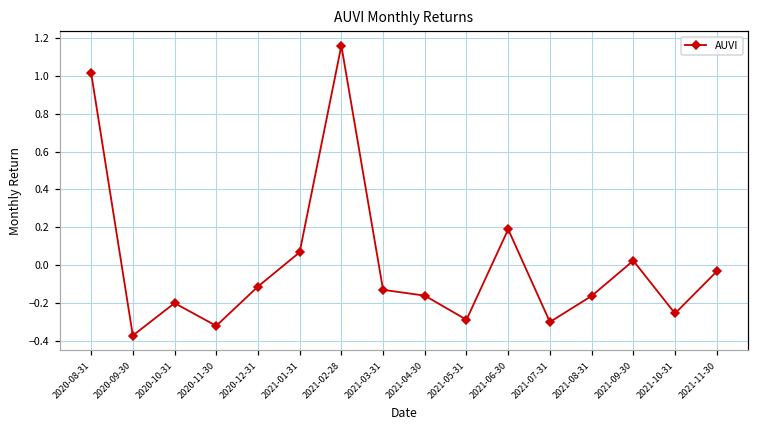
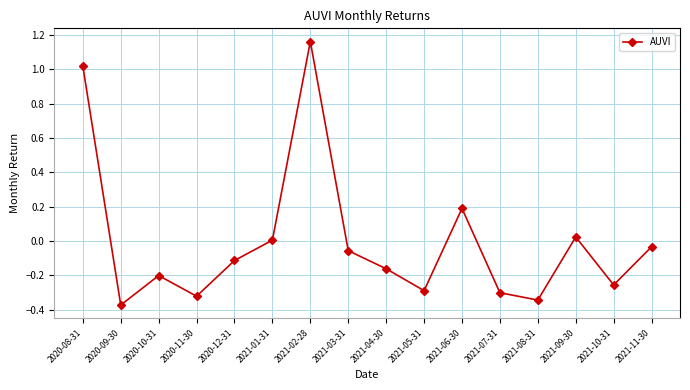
  {
    "2020-08-31": 1.02,
    "2020-09-30": -0.37,
    "2020-10-31": -0.20,
    "2020-11-30": -0.32,
    "2020-12-31": -0.11,
-   "2021-01-31": 0.07,
+   "2021-01-31": 0.00,
    "2021-02-28": 1.16,
-   "2021-03-31": -0.13,
+   "2021-03-31": -0.06,
    "2021-04-30": -0.16,
    "2021-05-31": -0.29,
    "2021-06-30": 0.19,
    "2021-07-31": -0.30,
-   "2021-08-31": -0.16,
+   "2021-08-31": -0.34,
    "2021-09-30": 0.02,
    "2021-10-31": -0.26,
    "2021-11-30": -0.03
  }
